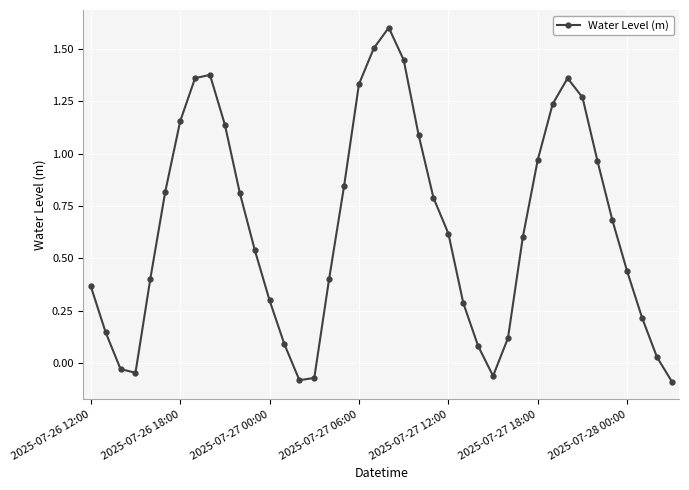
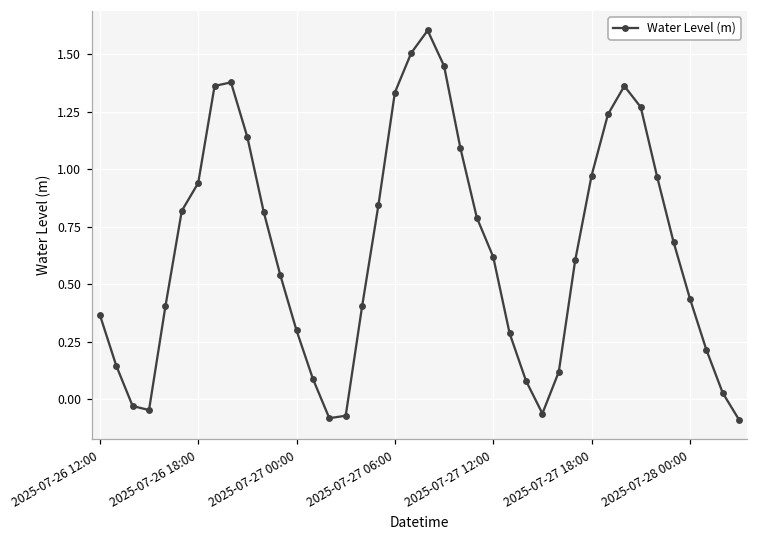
  {
    "2025-07-26 12:00": 0.37,
-   "2025-07-26 18:00": 1.16,
+   "2025-07-26 18:00": 0.94,
    "2025-07-27 00:00": 0.30,
    "2025-07-27 06:00": 1.33,
    "2025-07-27 12:00": 0.62,
    "2025-07-27 18:00": 0.97,
    "2025-07-28 00:00": 0.44
  }
